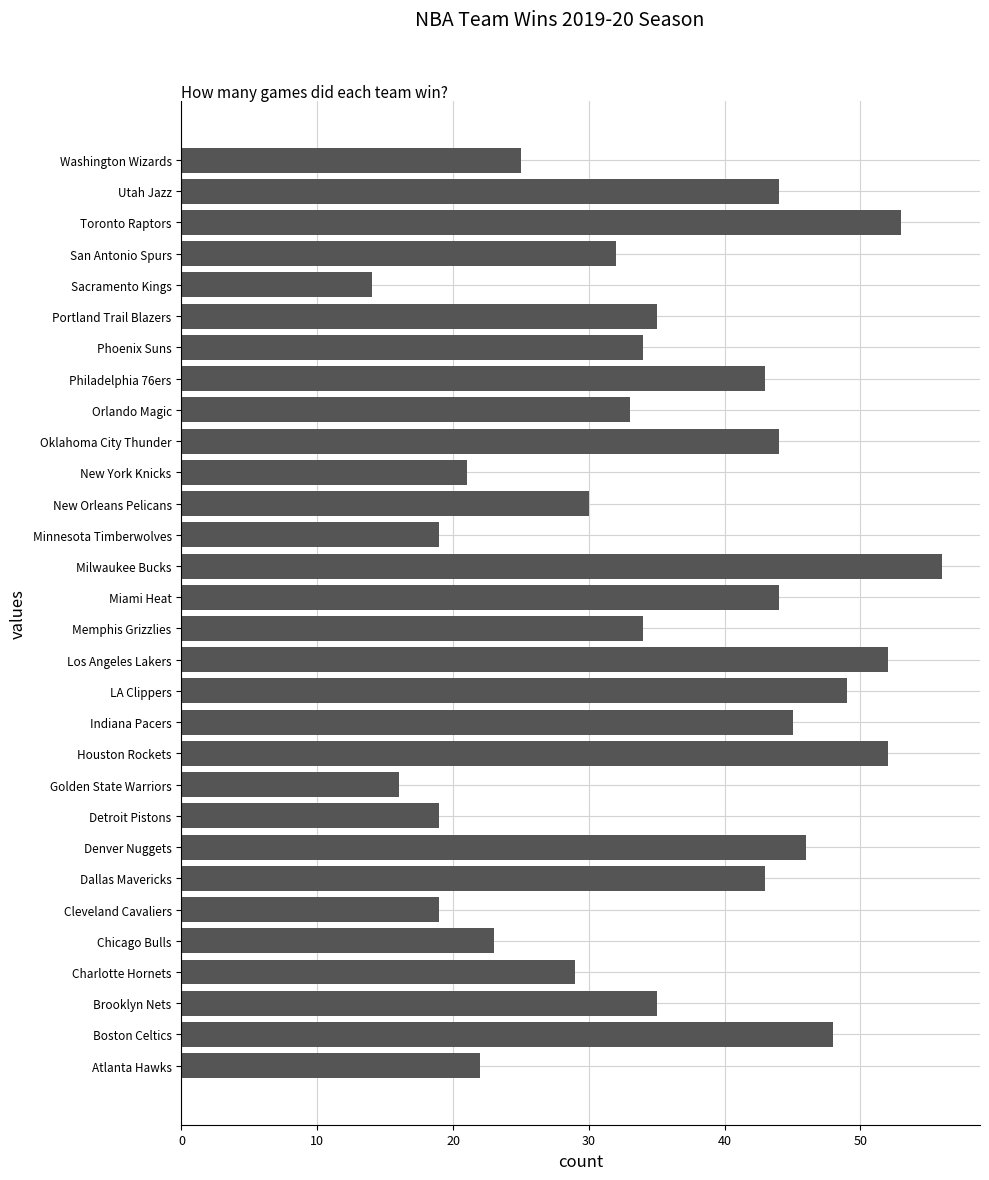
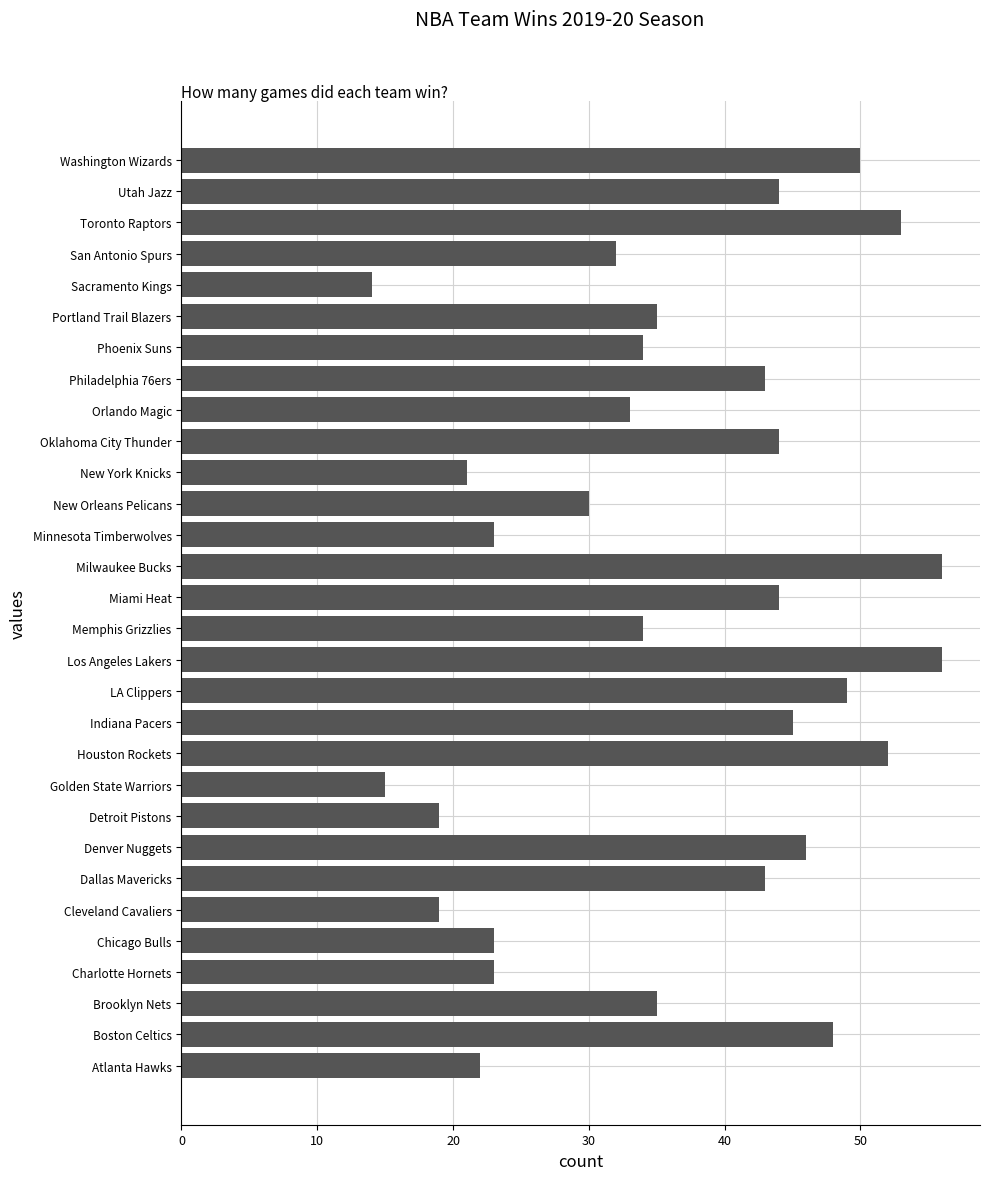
  {
-   "Washington Wizards": 25,
+   "Washington Wizards": 50,
    "Utah Jazz": 44,
    "Toronto Raptors": 53,
    "San Antonio Spurs": 32,
    "Sacramento Kings": 14,
    "Portland Trail Blazers": 35,
    "Phoenix Suns": 34,
    "Philadelphia 76ers": 43,
    "Orlando Magic": 33,
    "Oklahoma City Thunder": 44,
    "New York Knicks": 21,
    "New Orleans Pelicans": 30,
-   "Minnesota Timberwolves": 19,
+   "Minnesota Timberwolves": 23,
    "Milwaukee Bucks": 56,
    "Miami Heat": 44,
    "Memphis Grizzlies": 34,
-   "Los Angeles Lakers": 52,
+   "Los Angeles Lakers": 56,
    "LA Clippers": 49,
    "Indiana Pacers": 45,
    "Houston Rockets": 52,
-   "Golden State Warriors": 16,
+   "Golden State Warriors": 15,
    "Detroit Pistons": 19,
    "Denver Nuggets": 46,
    "Dallas Mavericks": 43,
    "Cleveland Cavaliers": 19,
    "Chicago Bulls": 23,
-   "Charlotte Hornets": 29,
+   "Charlotte Hornets": 23,
    "Brooklyn Nets": 35,
    "Boston Celtics": 48,
    "Atlanta Hawks": 22
  }
